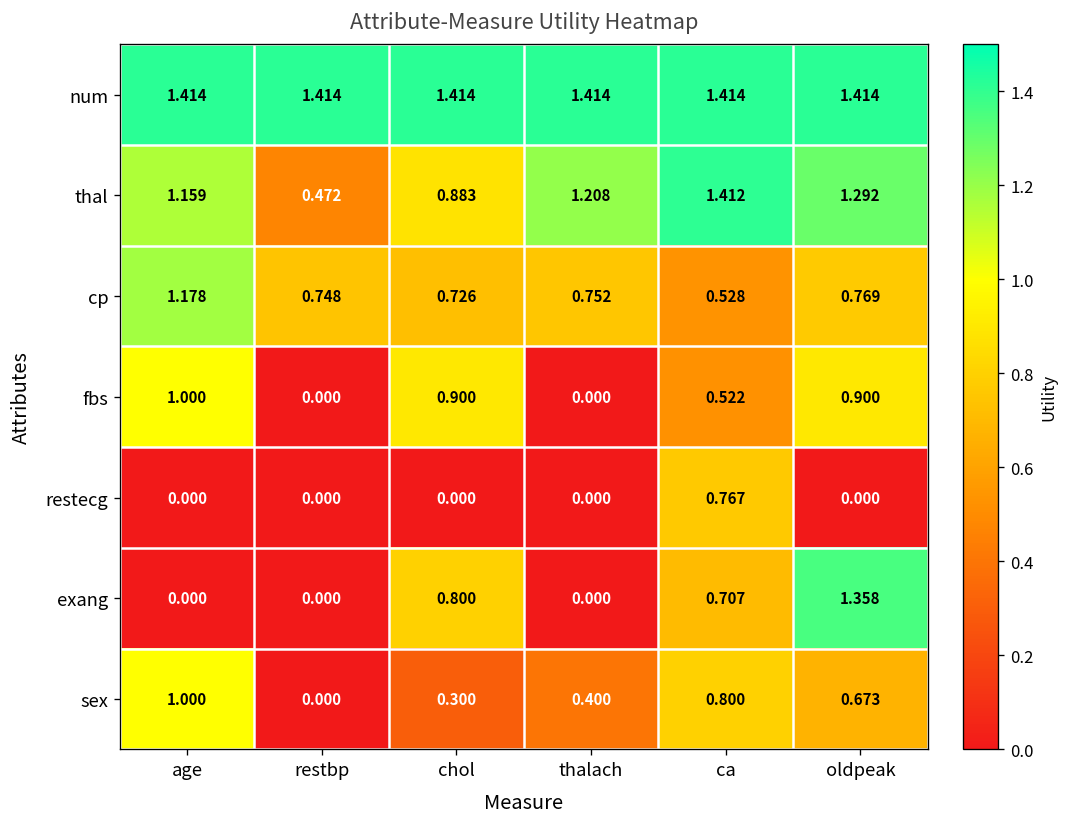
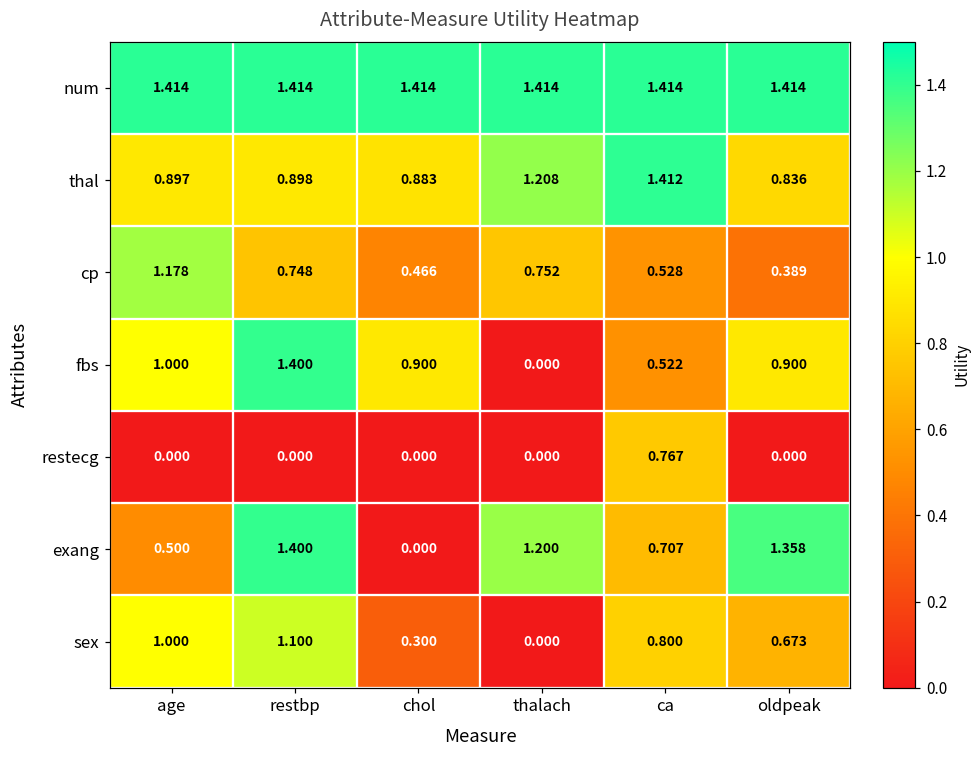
  {
    "num": {
      "age": 1.414,
      "restbp": 1.414,
      "chol": 1.414,
      "thalach": 1.414,
      "ca": 1.414,
      "oldpeak": 1.414
    },
    "thal": {
-     "age": 1.159,
-     "restbp": 0.472,
+     "age": 0.897,
+     "restbp": 0.898,
      "chol": 0.883,
      "thalach": 1.208,
      "ca": 1.412,
-     "oldpeak": 1.292
+     "oldpeak": 0.836
    },
    "cp": {
      "age": 1.178,
      "restbp": 0.748,
-     "chol": 0.726,
+     "chol": 0.466,
      "thalach": 0.752,
      "ca": 0.528,
-     "oldpeak": 0.769
+     "oldpeak": 0.389
    },
    "fbs": {
      "age": 1.000,
-     "restbp": 0.000,
+     "restbp": 1.400,
      "chol": 0.900,
      "thalach": 0.000,
      "ca": 0.522,
      "oldpeak": 0.900
    },
    "restecg": {
      "age": 0.000,
      "restbp": 0.000,
      "chol": 0.000,
      "thalach": 0.000,
      "ca": 0.767,
      "oldpeak": 0.000
    },
    "exang": {
-     "age": 0.000,
-     "restbp": 0.000,
-     "chol": 0.800,
-     "thalach": 0.000,
+     "age": 0.500,
+     "restbp": 1.400,
+     "chol": 0.000,
+     "thalach": 1.200,
      "ca": 0.707,
      "oldpeak": 1.358
    },
    "sex": {
      "age": 1.000,
-     "restbp": 0.000,
+     "restbp": 1.100,
      "chol": 0.300,
-     "thalach": 0.400,
+     "thalach": 0.000,
      "ca": 0.800,
      "oldpeak": 0.673
    }
  }
